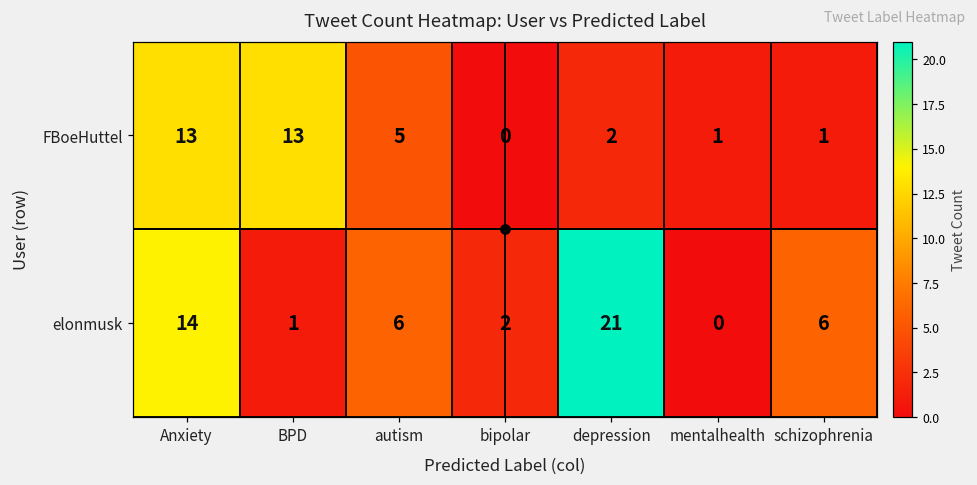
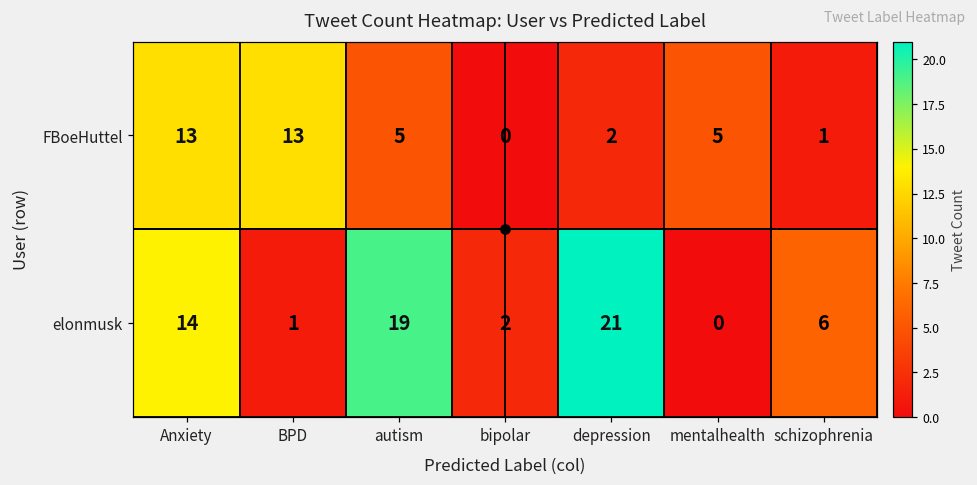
  {
    "FBoeHuttel": {
      "Anxiety": 13,
      "BPD": 13,
      "autism": 5,
      "bipolar": 0,
      "depression": 2,
-     "mentalhealth": 1,
+     "mentalhealth": 5,
      "schizophrenia": 1
    },
    "elonmusk": {
      "Anxiety": 14,
      "BPD": 1,
-     "autism": 6,
+     "autism": 19,
      "bipolar": 2,
      "depression": 21,
      "mentalhealth": 0,
      "schizophrenia": 6
    }
  }
